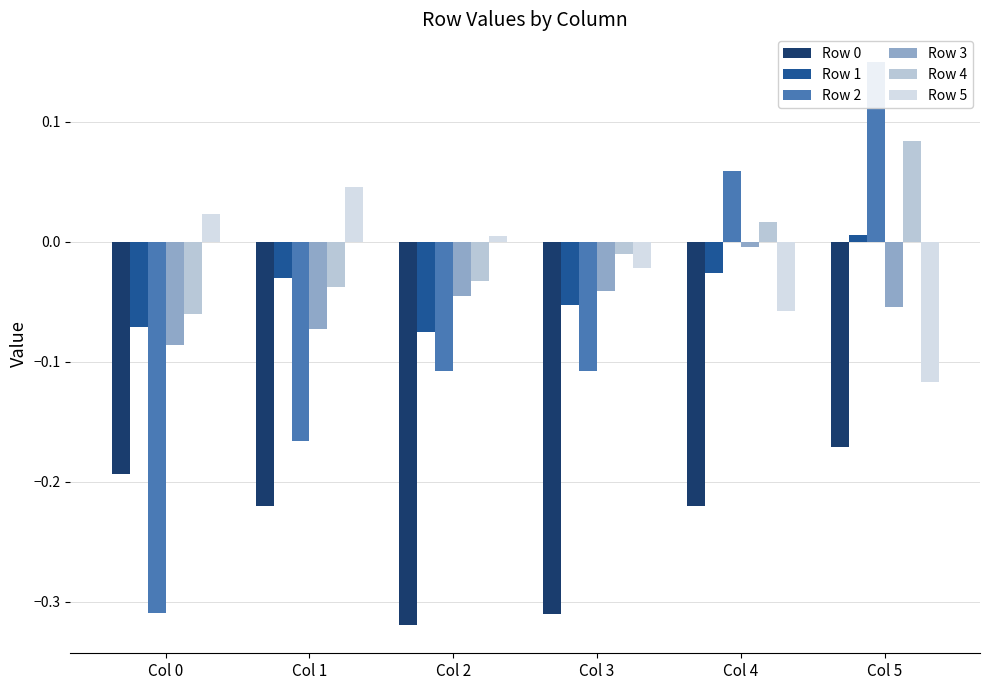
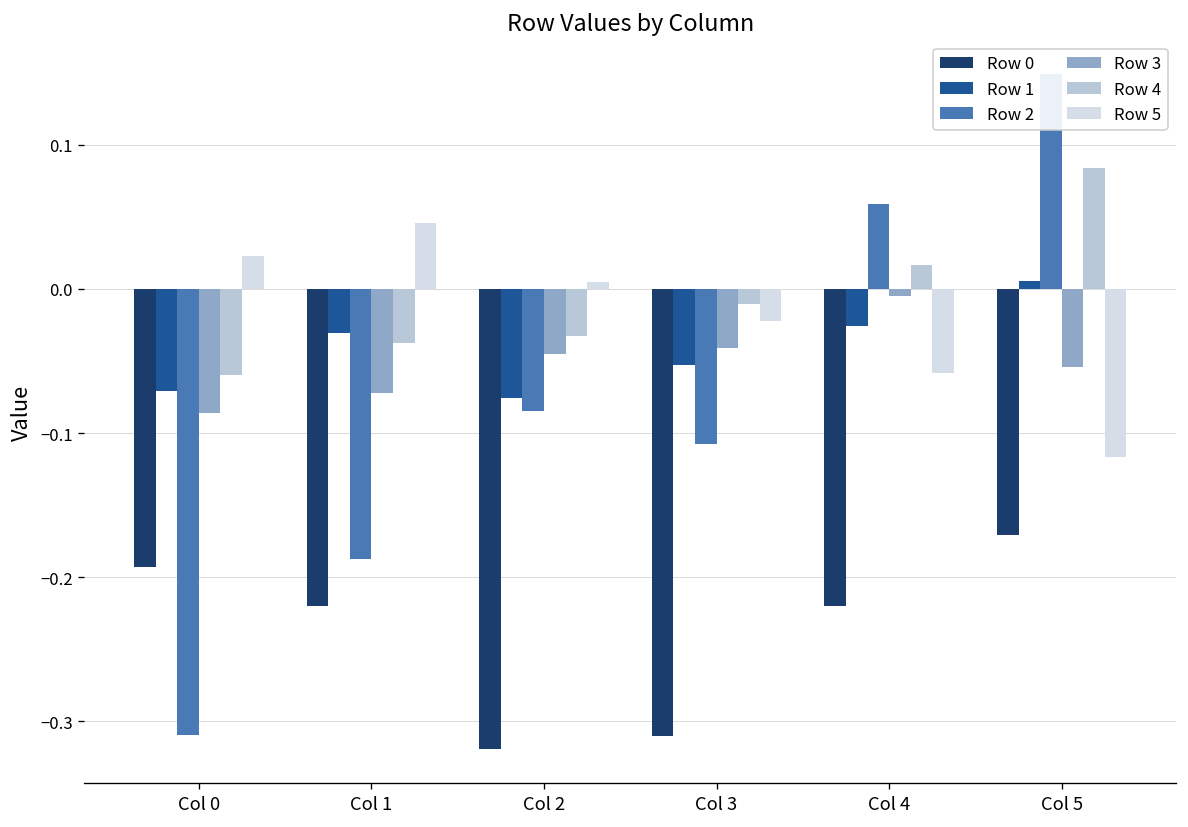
  {
    "Row 2": {
      "Col 0": -0.309,
-     "Col 1": -0.166,
-     "Col 2": -0.108,
+     "Col 1": -0.188,
+     "Col 2": -0.085,
      "Col 3": -0.108,
      "Col 4": 0.059
    }
  }
